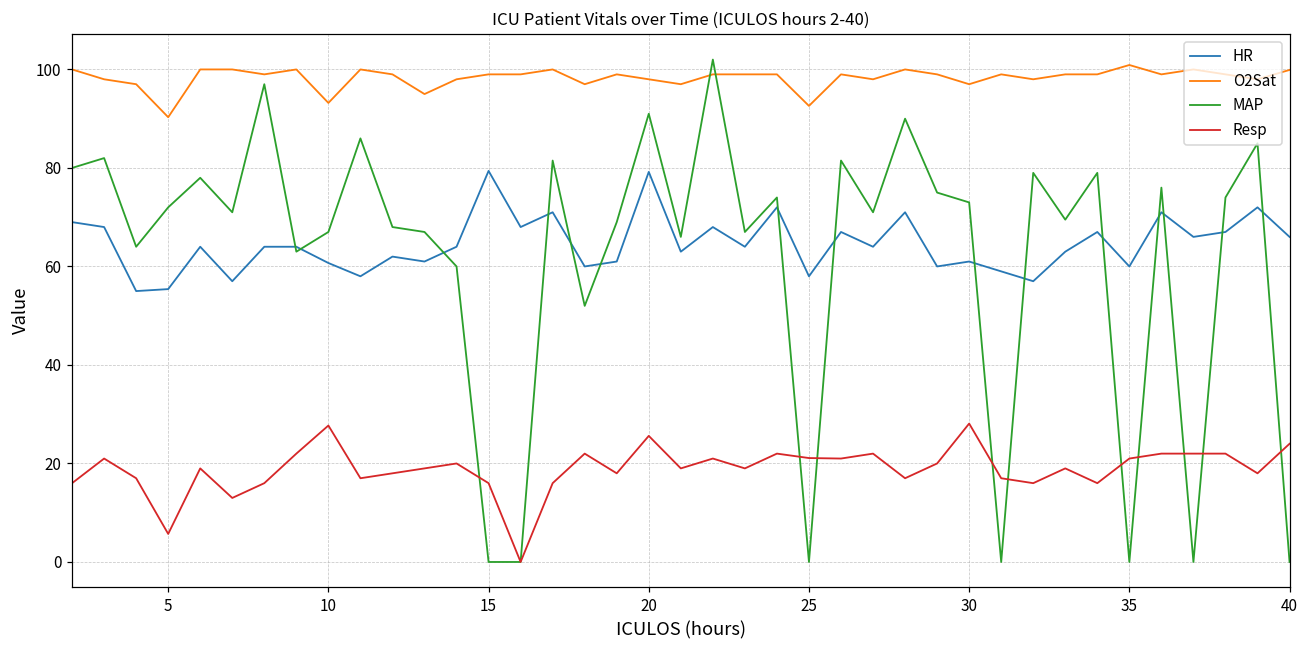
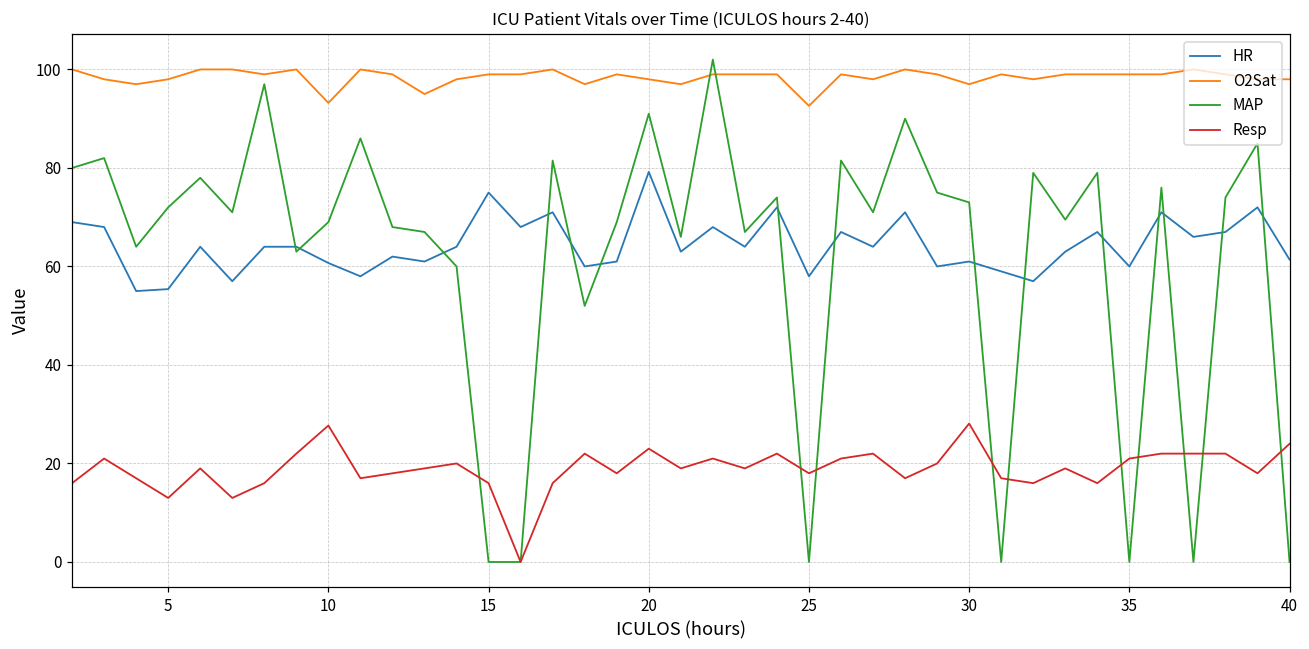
  {
    "HR": {
      "5": 55,
      "10": 61,
-     "15": 79,
+     "15": 75,
      "20": 79,
      "25": 58,
      "30": 61,
      "35": 60,
-     "40": 66
+     "40": 61
    },
    "O2Sat": {
-     "5": 90,
+     "5": 98,
      "10": 93,
      "15": 99,
      "20": 98,
      "25": 93,
      "30": 97,
-     "35": 101,
-     "40": 100
+     "35": 99,
+     "40": 98
    },
    "MAP": {
      "5": 72,
-     "10": 67,
+     "10": 69,
      "15": 0,
      "20": 91,
      "25": 0,
      "30": 73,
      "35": 0,
      "40": 0
    },
    "Resp": {
-     "5": 6,
+     "5": 13,
      "10": 28,
      "15": 16,
-     "20": 26,
-     "25": 21,
+     "20": 23,
+     "25": 18,
      "30": 28,
      "35": 21,
      "40": 24
    }
  }
